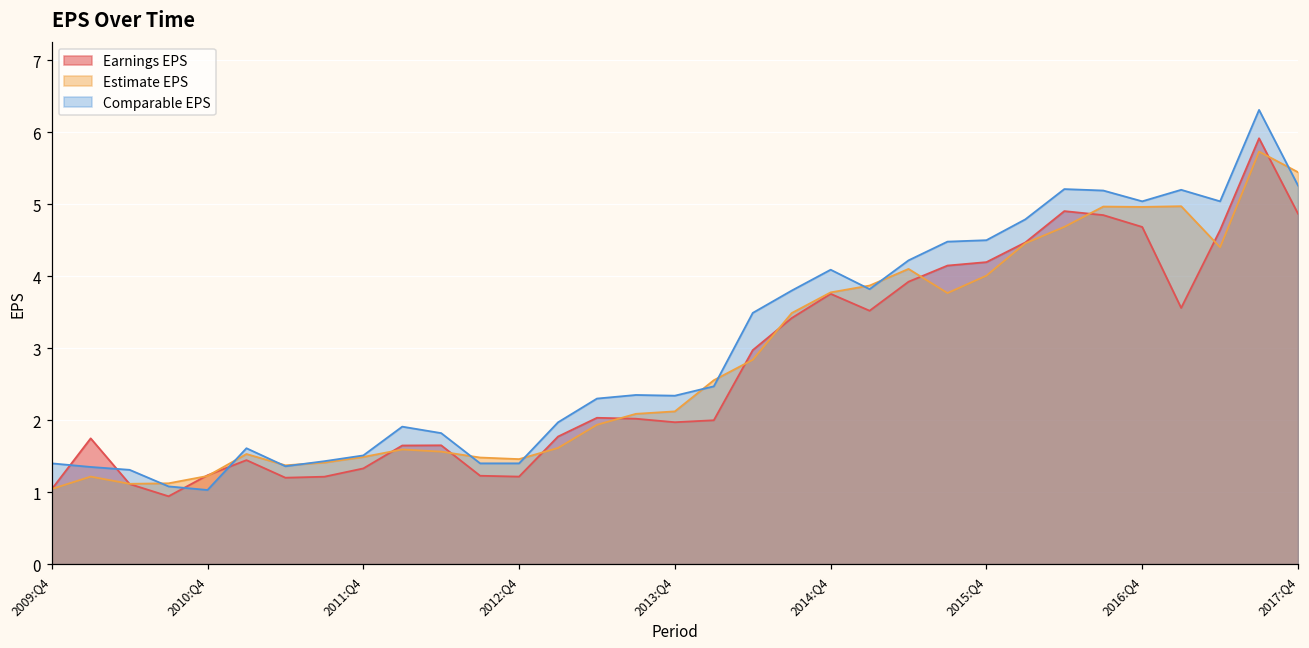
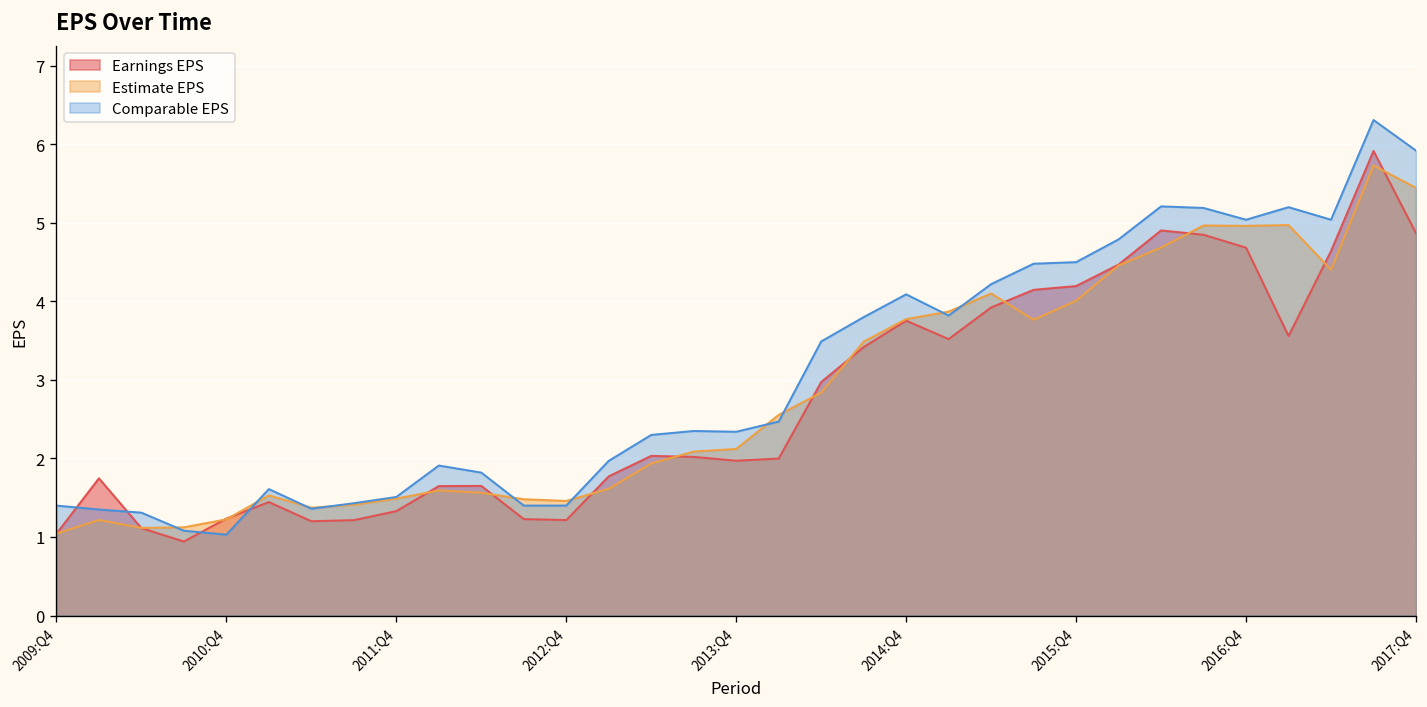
  {
    "Earnings EPS": {
      "2011:Q4": 1.3,
      "2012:Q4": 1.2,
      "2013:Q4": 2.0,
      "2015:Q4": 4.2,
      "2016:Q4": 4.7,
      "2017:Q4": 4.9
    },
    "Estimate EPS": {
      "2012:Q4": 1.5,
      "2013:Q4": 2.1,
      "2015:Q4": 4.0,
      "2016:Q4": 5.0,
      "2017:Q4": 5.4
    },
    "Comparable EPS": {
      "2009:Q4": 1.4,
      "2010:Q4": 1.0,
      "2012:Q4": 1.4,
      "2013:Q4": 2.3,
      "2014:Q4": 4.1,
      "2015:Q4": 4.5,
      "2016:Q4": 5.0,
-     "2017:Q4": 5.3
+     "2017:Q4": 5.9
    }
  }
